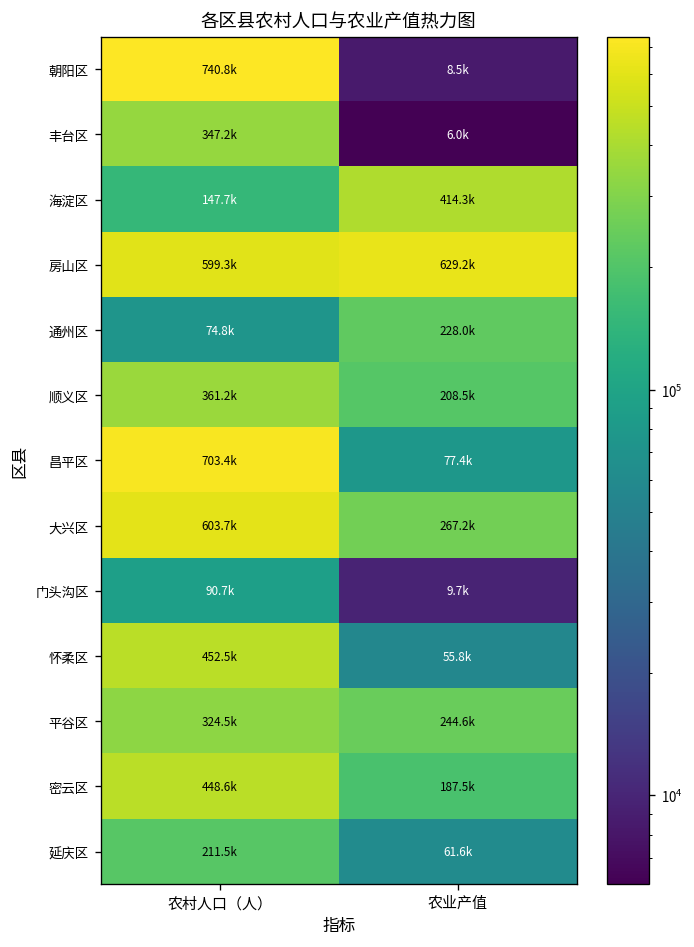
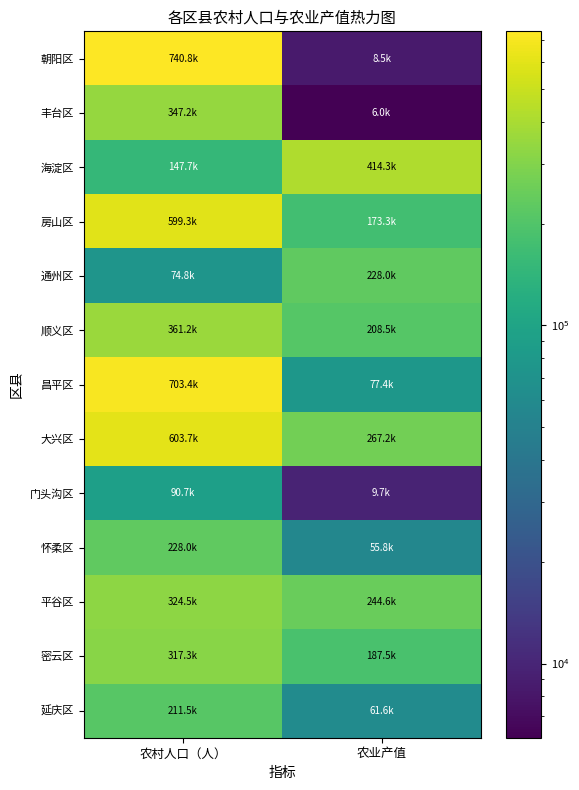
  {
    "朝阳区": {
      "农村人口（人）": "740.8k",
      "农业产值": "8.5k"
    },
    "丰台区": {
      "农村人口（人）": "347.2k",
      "农业产值": "6.0k"
    },
    "海淀区": {
      "农村人口（人）": "147.7k",
      "农业产值": "414.3k"
    },
    "房山区": {
      "农村人口（人）": "599.3k",
-     "农业产值": "629.2k"
+     "农业产值": "173.3k"
    },
    "通州区": {
      "农村人口（人）": "74.8k",
      "农业产值": "228.0k"
    },
    "顺义区": {
      "农村人口（人）": "361.2k",
      "农业产值": "208.5k"
    },
    "昌平区": {
      "农村人口（人）": "703.4k",
      "农业产值": "77.4k"
    },
    "大兴区": {
      "农村人口（人）": "603.7k",
      "农业产值": "267.2k"
    },
    "门头沟区": {
      "农村人口（人）": "90.7k",
      "农业产值": "9.7k"
    },
    "怀柔区": {
-     "农村人口（人）": "452.5k",
+     "农村人口（人）": "228.0k",
      "农业产值": "55.8k"
    },
    "平谷区": {
      "农村人口（人）": "324.5k",
      "农业产值": "244.6k"
    },
    "密云区": {
-     "农村人口（人）": "448.6k",
+     "农村人口（人）": "317.3k",
      "农业产值": "187.5k"
    },
    "延庆区": {
      "农村人口（人）": "211.5k",
      "农业产值": "61.6k"
    }
  }
